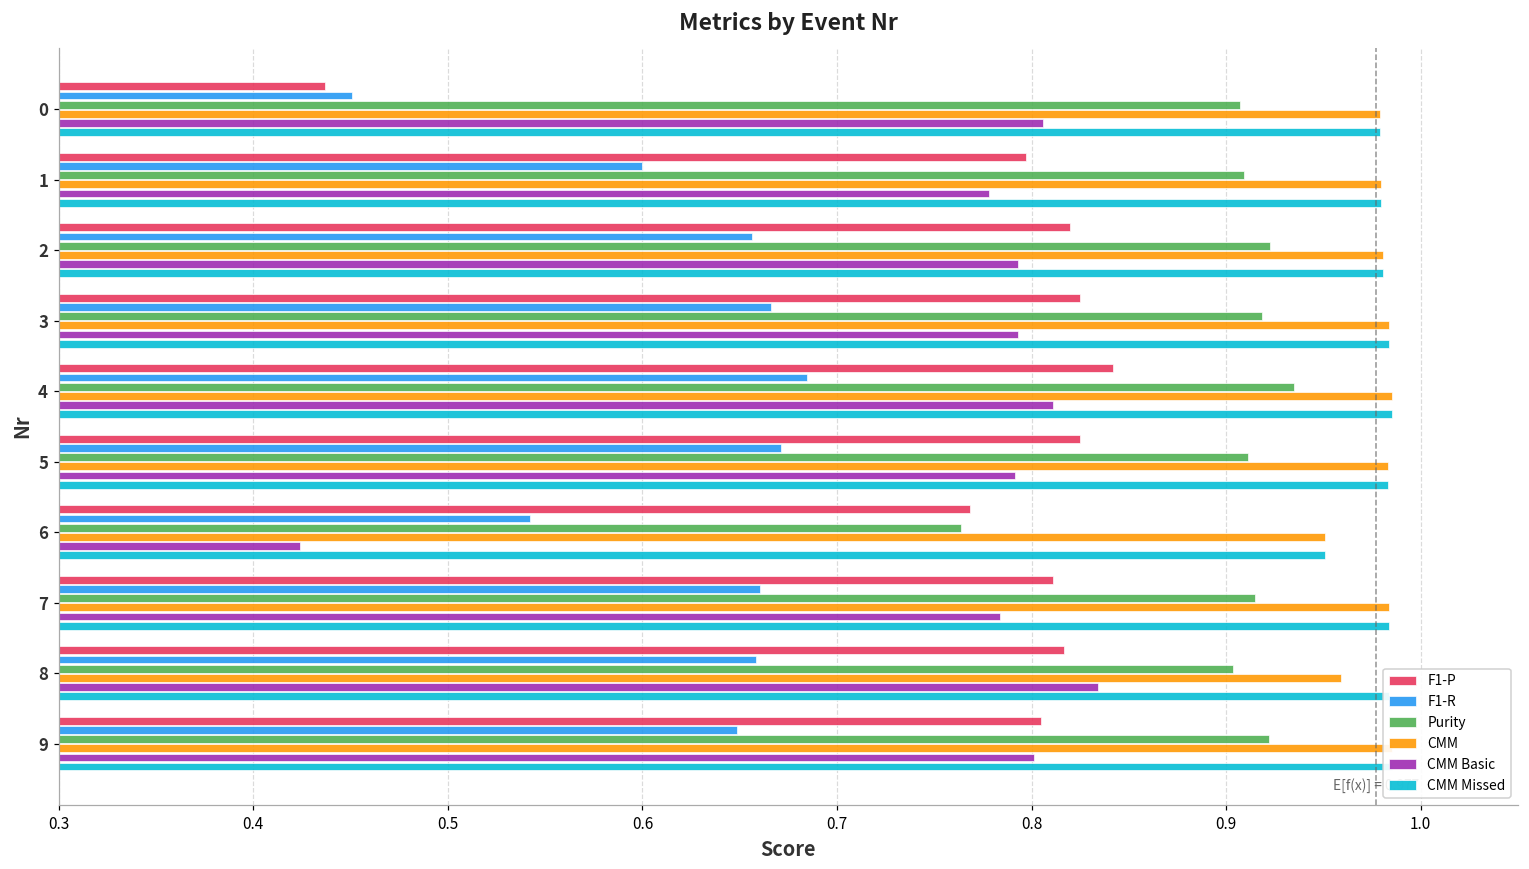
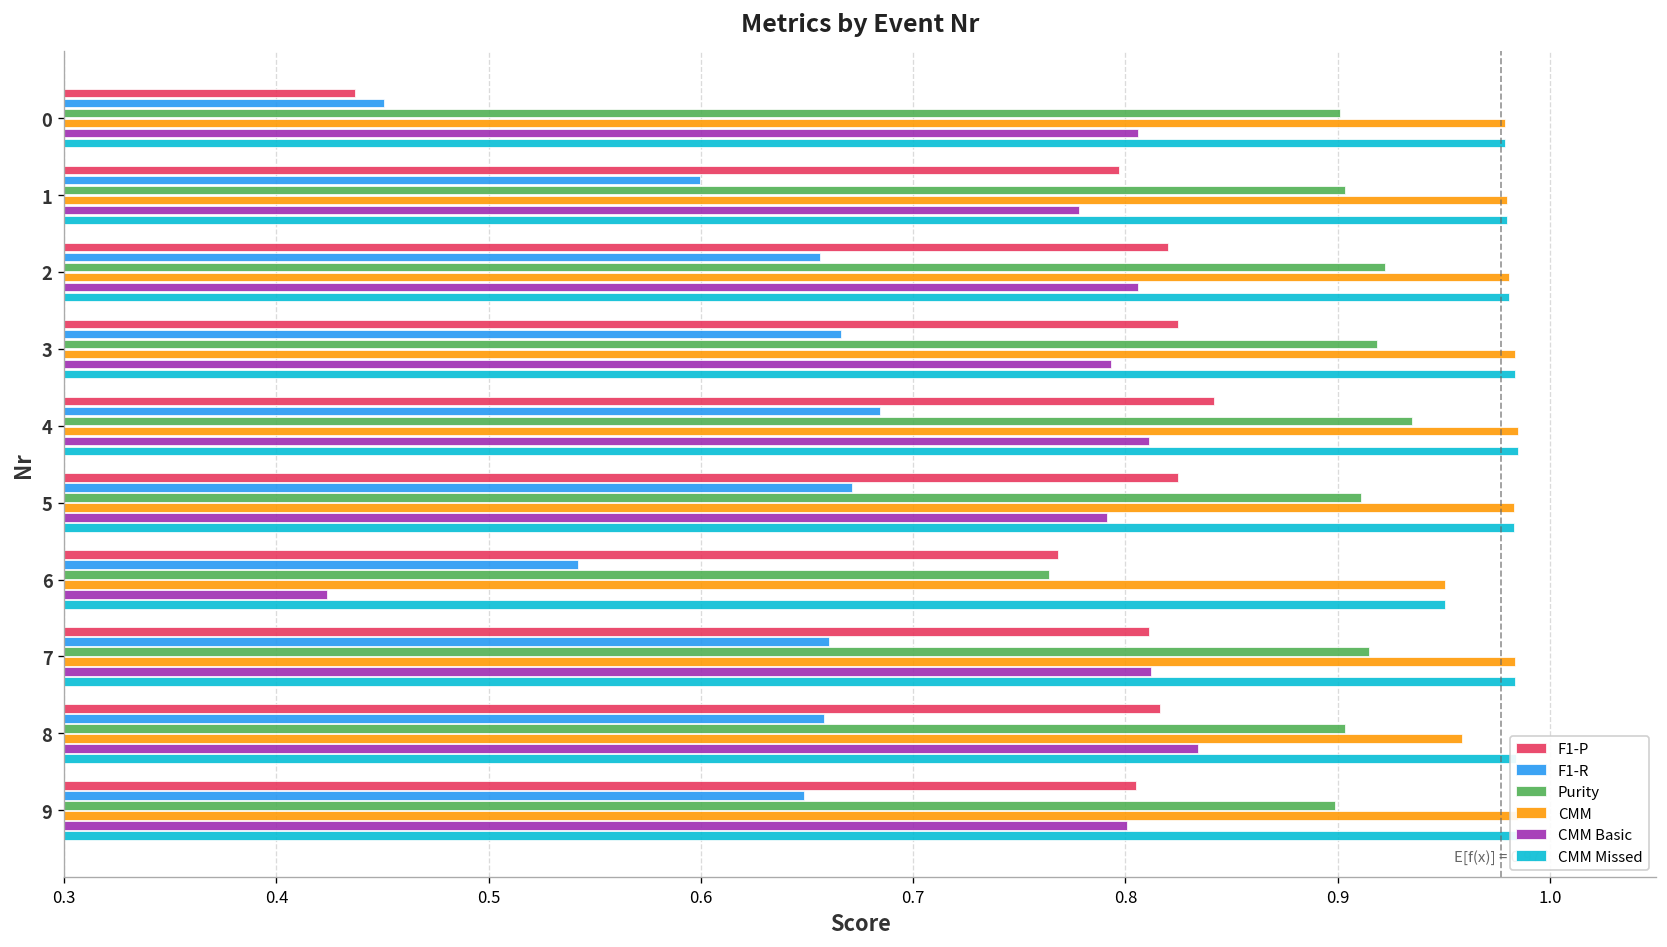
  {
    "F1-P": {
      "0": 0.437,
      "1": 0.797,
      "2": 0.820,
      "3": 0.825,
      "4": 0.842,
      "5": 0.825,
      "6": 0.768,
      "7": 0.811,
      "8": 0.817,
      "9": 0.805
    },
    "Purity": {
-     "0": 0.907,
-     "1": 0.909,
+     "0": 0.901,
+     "1": 0.904,
      "2": 0.922,
      "3": 0.919,
      "4": 0.935,
      "5": 0.911,
      "6": 0.764,
      "7": 0.915,
      "8": 0.903,
-     "9": 0.922
+     "9": 0.899
    },
    "CMM": {
      "0": 0.979,
      "1": 0.980,
      "2": 0.981,
      "3": 0.984,
      "4": 0.985,
      "5": 0.983,
      "6": 0.951,
      "7": 0.984,
      "8": 0.959
    },
    "CMM Basic": {
      "0": 0.806,
      "1": 0.778,
-     "2": 0.793,
+     "2": 0.806,
      "3": 0.793,
      "4": 0.811,
      "5": 0.791,
      "6": 0.424,
-     "7": 0.784,
+     "7": 0.812,
      "8": 0.834,
      "9": 0.801
    }
  }
